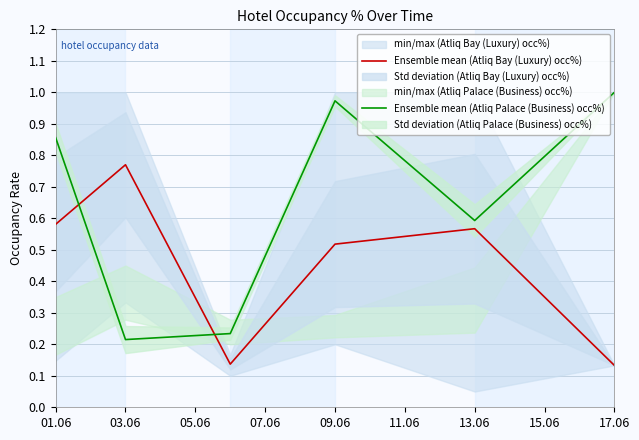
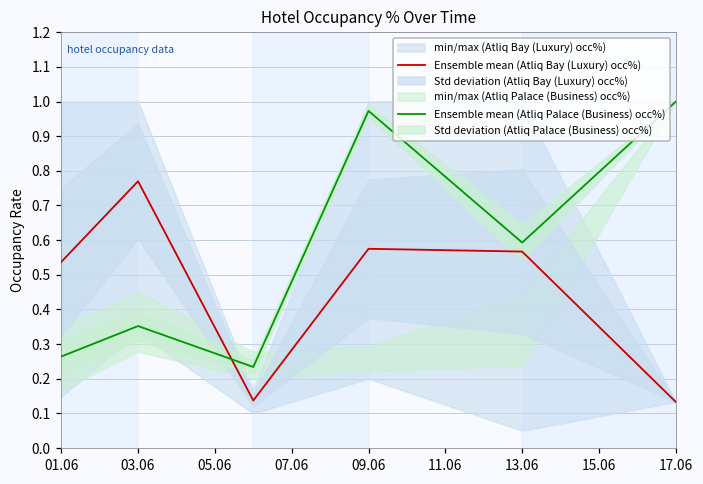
  {
    "Ensemble mean (Atliq Bay (Luxury) occ%)": {
-     "01.06": 0.58,
+     "01.06": 0.54,
      "03.06": 0.77,
-     "09.06": 0.52,
+     "09.06": 0.58,
      "13.06": 0.57
    },
    "Ensemble mean (Atliq Palace (Business) occ%)": {
-     "01.06": 0.86,
-     "03.06": 0.22,
+     "01.06": 0.26,
+     "03.06": 0.35,
      "09.06": 0.97,
      "13.06": 0.59
    }
  }
